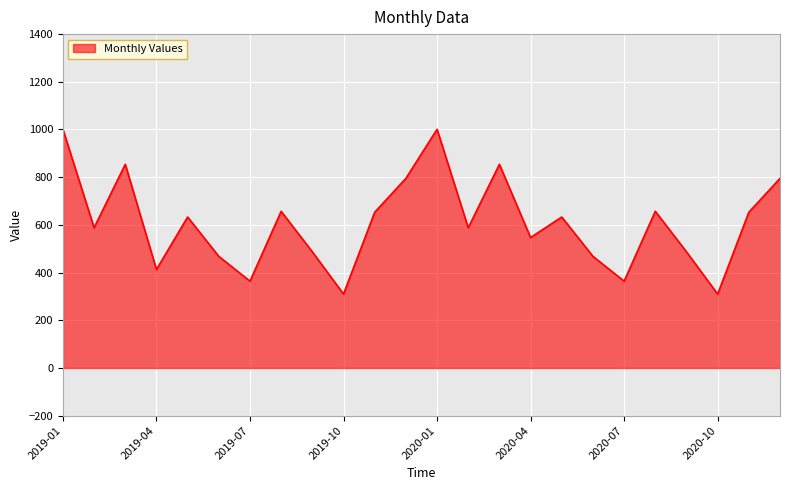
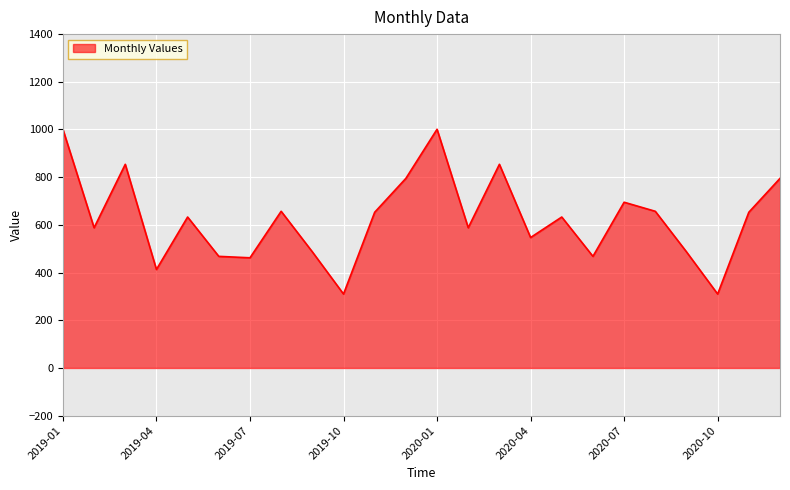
  {
    "2019-01": 1000,
    "2019-04": 410,
-   "2019-07": 360,
+   "2019-07": 460,
    "2019-10": 310,
    "2020-01": 1000,
    "2020-04": 550,
-   "2020-07": 360,
+   "2020-07": 700,
    "2020-10": 310
  }
